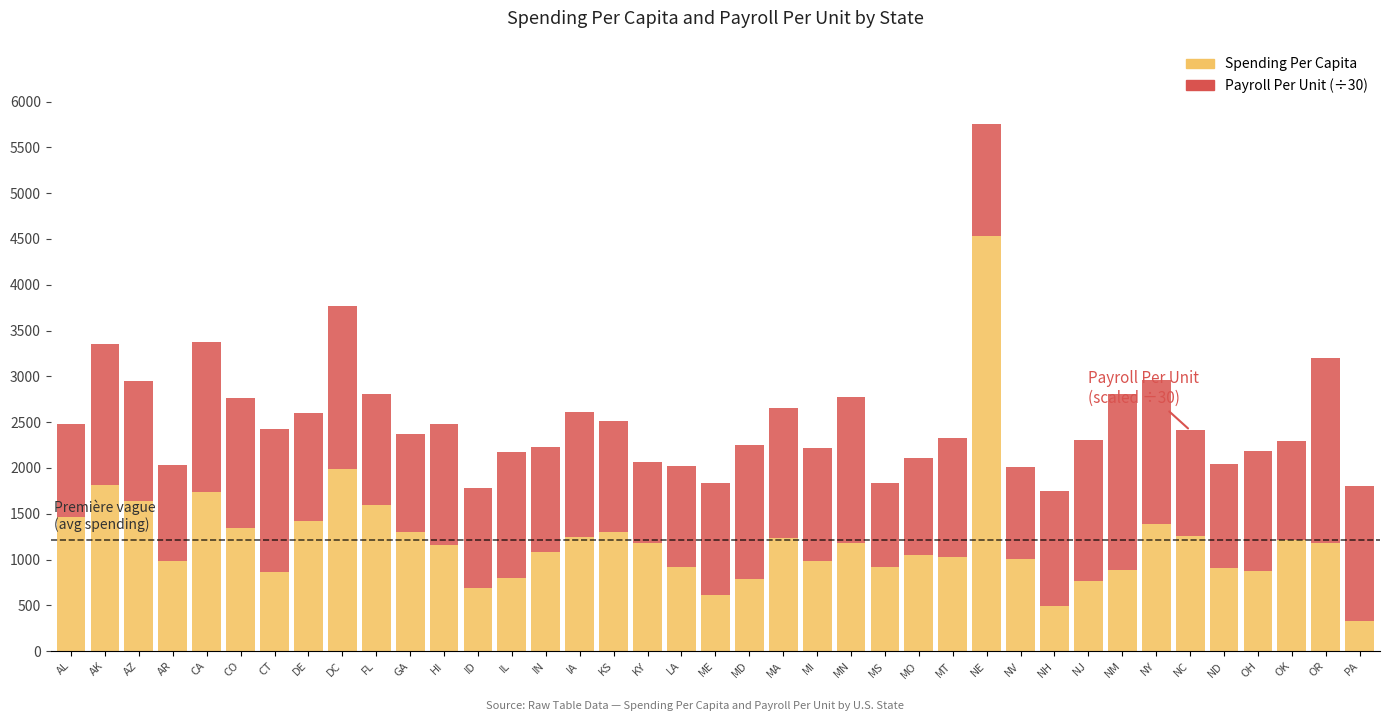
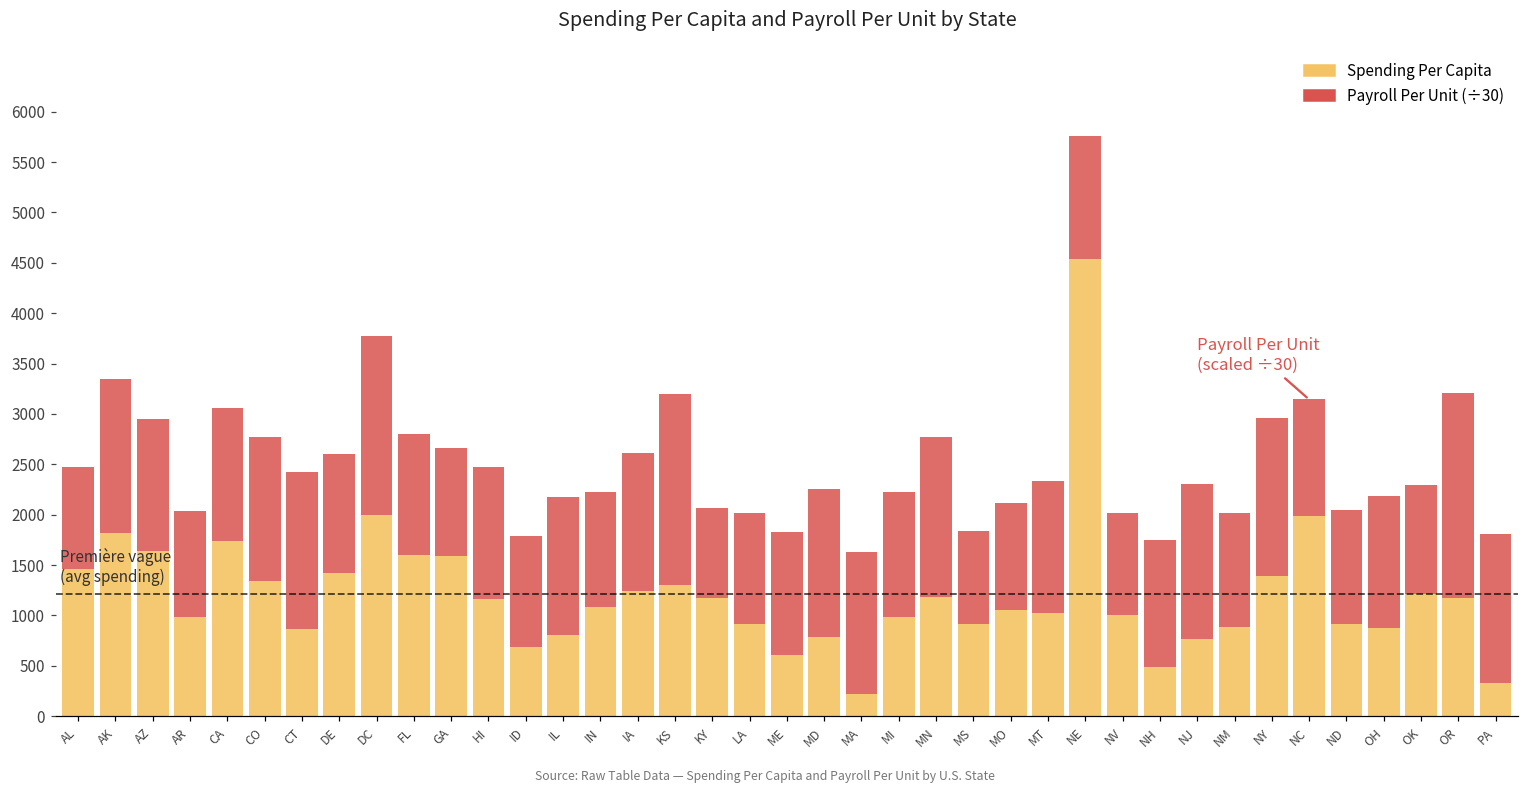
  {
    "Spending Per Capita": {
      "AL": 1500,
      "AK": 1800,
      "AZ": 1600,
      "AR": 1000,
      "CA": 1700,
      "CO": 1300,
      "CT": 900,
      "DE": 1400,
      "DC": 2000,
      "FL": 1600,
-     "GA": 1300,
+     "GA": 1600,
      "HI": 1200,
      "ID": 700,
      "IL": 800,
      "IN": 1100,
      "IA": 1200,
      "KS": 1300,
      "KY": 1200,
      "LA": 900,
      "ME": 600,
      "MD": 800,
-     "MA": 1200,
+     "MA": 200,
      "MI": 1000,
      "MN": 1200,
      "MS": 900,
      "MO": 1100,
      "MT": 1000,
      "NE": 4500,
      "NV": 1000,
      "NH": 500,
      "NJ": 800,
      "NM": 900,
      "NY": 1400,
-     "NC": 1300,
+     "NC": 2000,
      "ND": 900,
      "OH": 900,
      "OK": 1200,
      "OR": 1200,
      "PA": 300
    },
    "Payroll Per Unit (÷30)": {
      "AL": 1000,
      "AK": 1500,
      "AZ": 1300,
      "AR": 1100,
-     "CA": 1600,
+     "CA": 1300,
      "CO": 1400,
      "CT": 1600,
      "DE": 1200,
      "DC": 1800,
      "FL": 1200,
      "GA": 1100,
      "HI": 1300,
      "ID": 1100,
      "IL": 1400,
      "IN": 1100,
      "IA": 1400,
-     "KS": 1200,
+     "KS": 1900,
      "KY": 900,
      "LA": 1100,
      "ME": 1200,
      "MD": 1500,
      "MA": 1400,
      "MI": 1200,
      "MN": 1600,
      "MS": 900,
      "MO": 1100,
      "MT": 1300,
      "NE": 1200,
      "NV": 1000,
      "NH": 1300,
      "NJ": 1500,
-     "NM": 1900,
+     "NM": 1100,
      "NC": 1200,
      "ND": 1100,
      "OH": 1300,
      "OK": 1100,
      "OR": 2000,
      "PA": 1500
    }
  }
